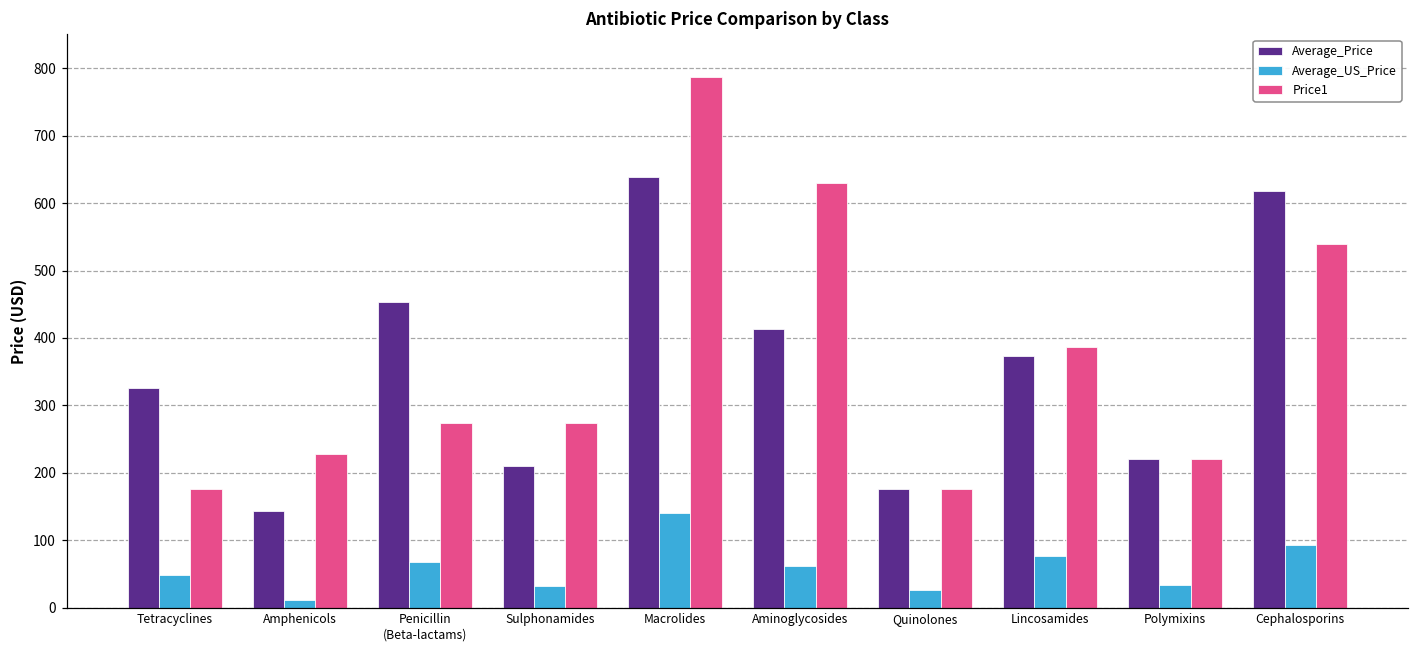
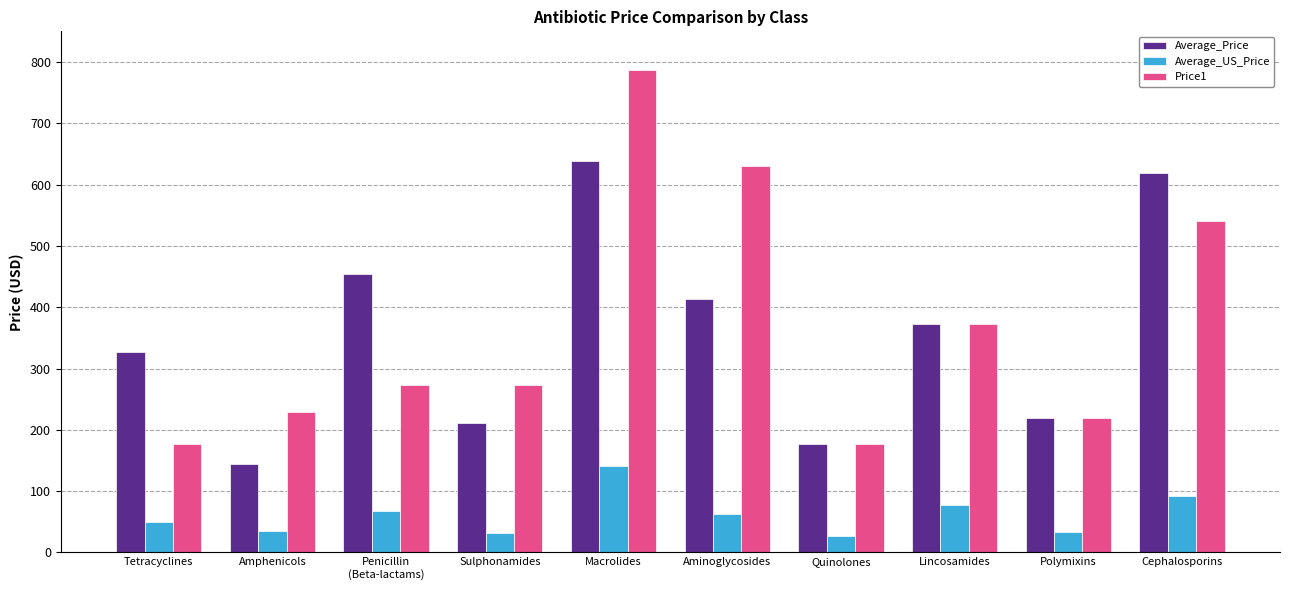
  {
    "Average_Price": {
      "Tetracyclines": 330,
      "Amphenicols": 140,
      "Penicillin (Beta-lactams)": 450,
      "Sulphonamides": 210,
      "Macrolides": 640,
      "Aminoglycosides": 410,
      "Quinolones": 180,
      "Lincosamides": 370,
      "Polymixins": 220,
      "Cephalosporins": 620
    },
    "Average_US_Price": {
      "Tetracyclines": 50,
-     "Amphenicols": 10,
+     "Amphenicols": 30,
      "Penicillin (Beta-lactams)": 70,
      "Sulphonamides": 30,
      "Macrolides": 140,
      "Aminoglycosides": 60,
      "Quinolones": 30,
      "Lincosamides": 80,
      "Polymixins": 30,
      "Cephalosporins": 90
    },
    "Price1": {
      "Tetracyclines": 180,
      "Amphenicols": 230,
      "Penicillin (Beta-lactams)": 270,
      "Sulphonamides": 270,
      "Macrolides": 790,
      "Aminoglycosides": 630,
      "Quinolones": 180,
-     "Lincosamides": 390,
+     "Lincosamides": 370,
      "Polymixins": 220,
      "Cephalosporins": 540
    }
  }
